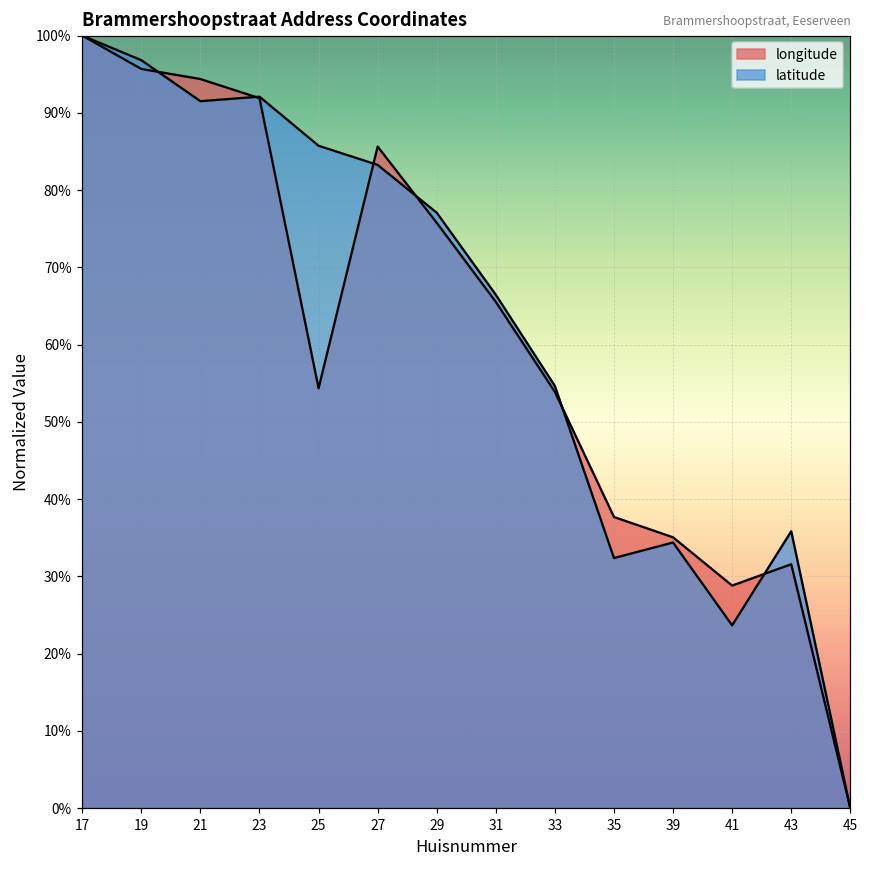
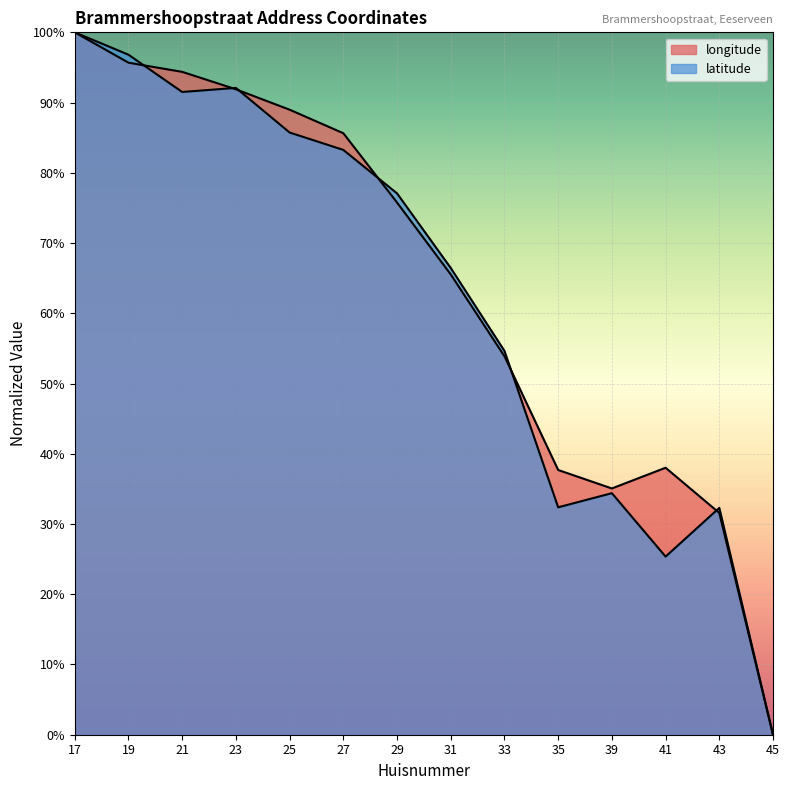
  {
    "longitude": {
      "19": "96%",
      "21": "94%",
-     "25": "54%",
+     "25": "89%",
      "27": "86%",
      "29": "76%",
      "31": "66%",
      "33": "54%",
      "35": "38%",
      "39": "35%",
-     "41": "29%",
+     "41": "38%",
      "43": "32%"
    },
    "latitude": {
      "19": "97%",
      "21": "92%",
      "25": "86%",
      "27": "83%",
      "29": "77%",
      "31": "66%",
      "33": "55%",
      "35": "32%",
      "39": "34%",
-     "41": "24%",
-     "43": "36%"
+     "41": "25%",
+     "43": "32%"
    }
  }
